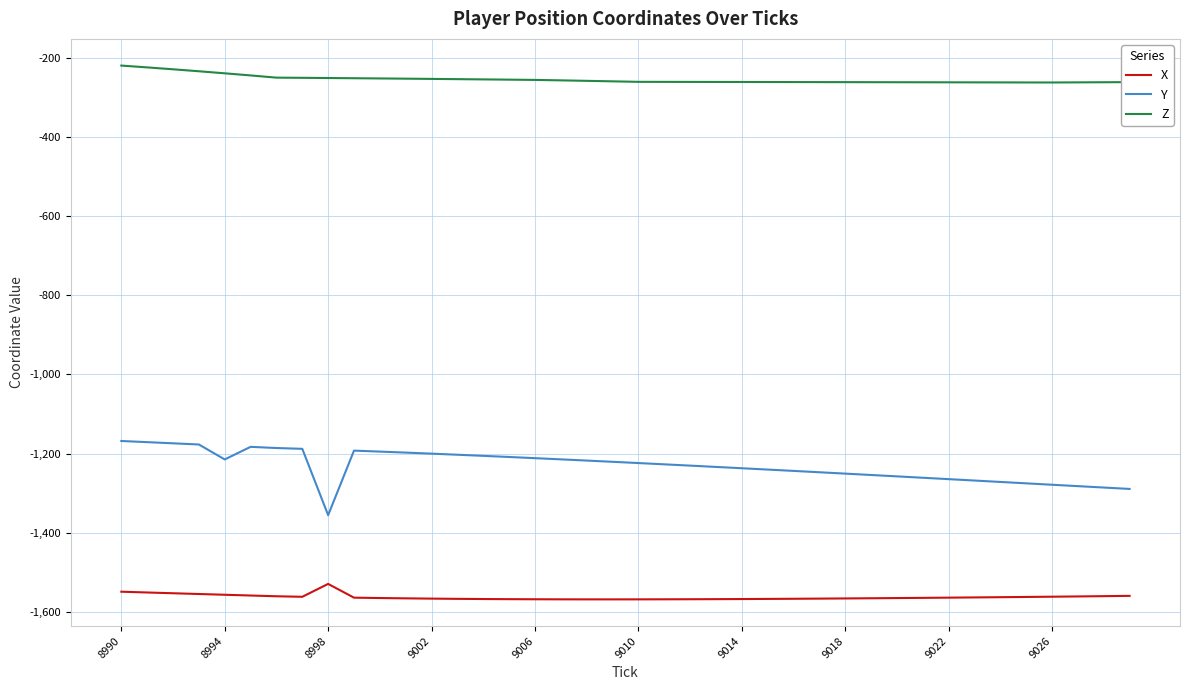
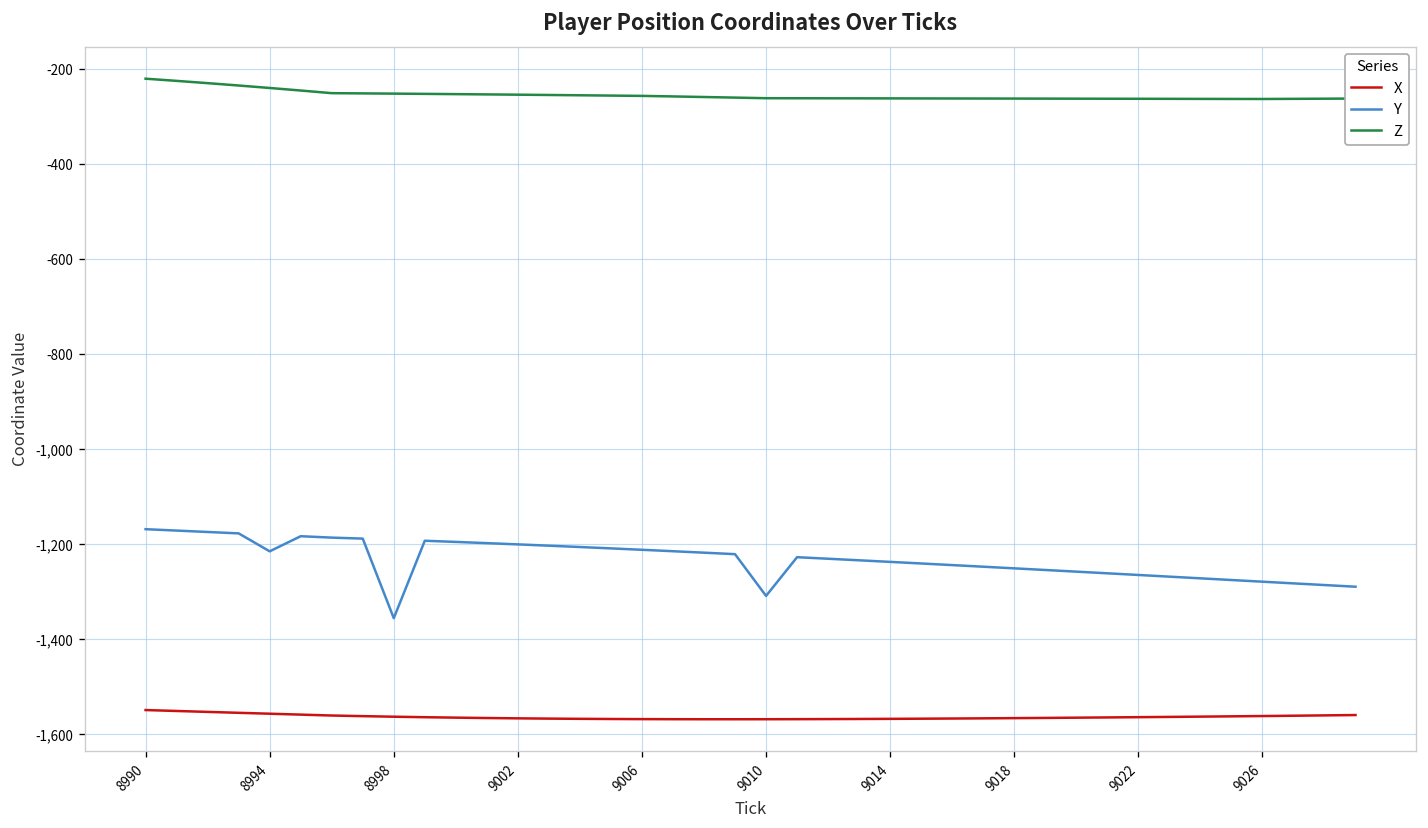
  {
    "X": {
      "8990": "-1,550",
      "8994": "-1,560",
-     "8998": "-1,530",
+     "8998": "-1,560",
      "9002": "-1,570",
      "9006": "-1,570",
      "9010": "-1,570",
      "9014": "-1,570",
      "9018": "-1,570",
      "9022": "-1,560",
      "9026": "-1,560"
    },
    "Y": {
      "8990": "-1,170",
      "8994": "-1,210",
      "8998": "-1,360",
      "9002": "-1,200",
      "9006": "-1,210",
-     "9010": "-1,220",
+     "9010": "-1,310",
      "9014": "-1,240",
      "9018": "-1,250",
      "9022": "-1,260",
      "9026": "-1,280"
    },
    "Z": {
      "8990": "-220",
      "8994": "-240",
      "8998": "-250",
      "9002": "-250",
      "9006": "-260",
      "9010": "-260",
      "9014": "-260",
      "9018": "-260",
      "9022": "-260",
      "9026": "-260"
    }
  }
